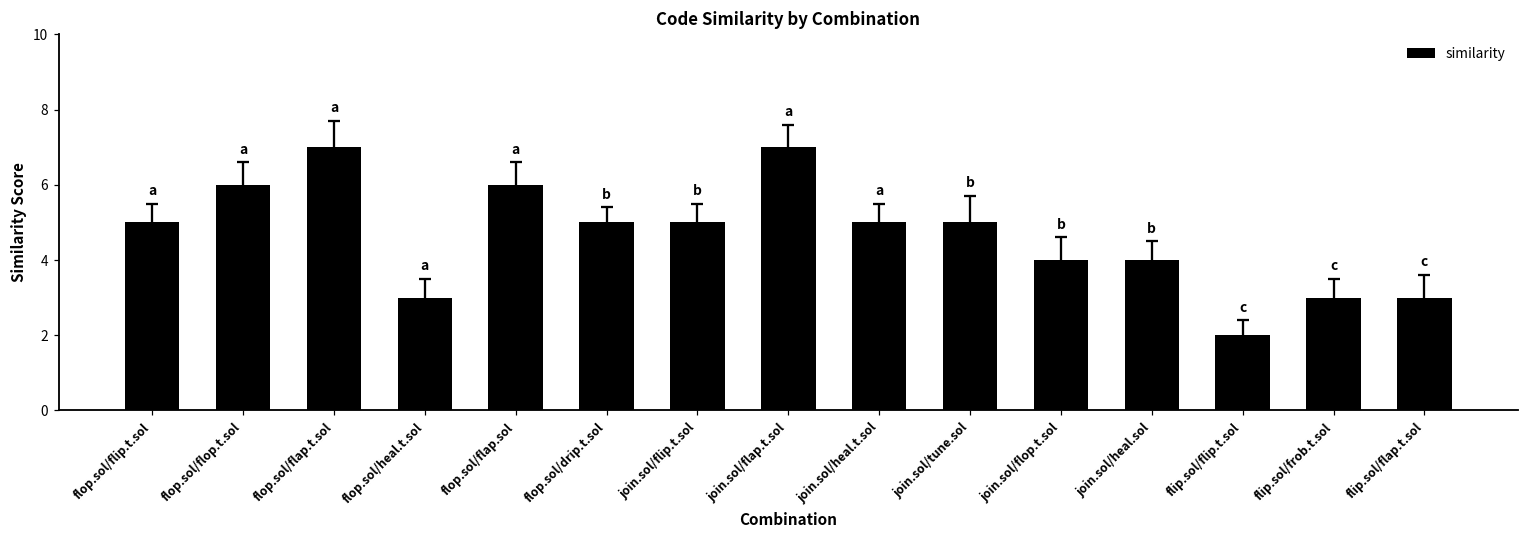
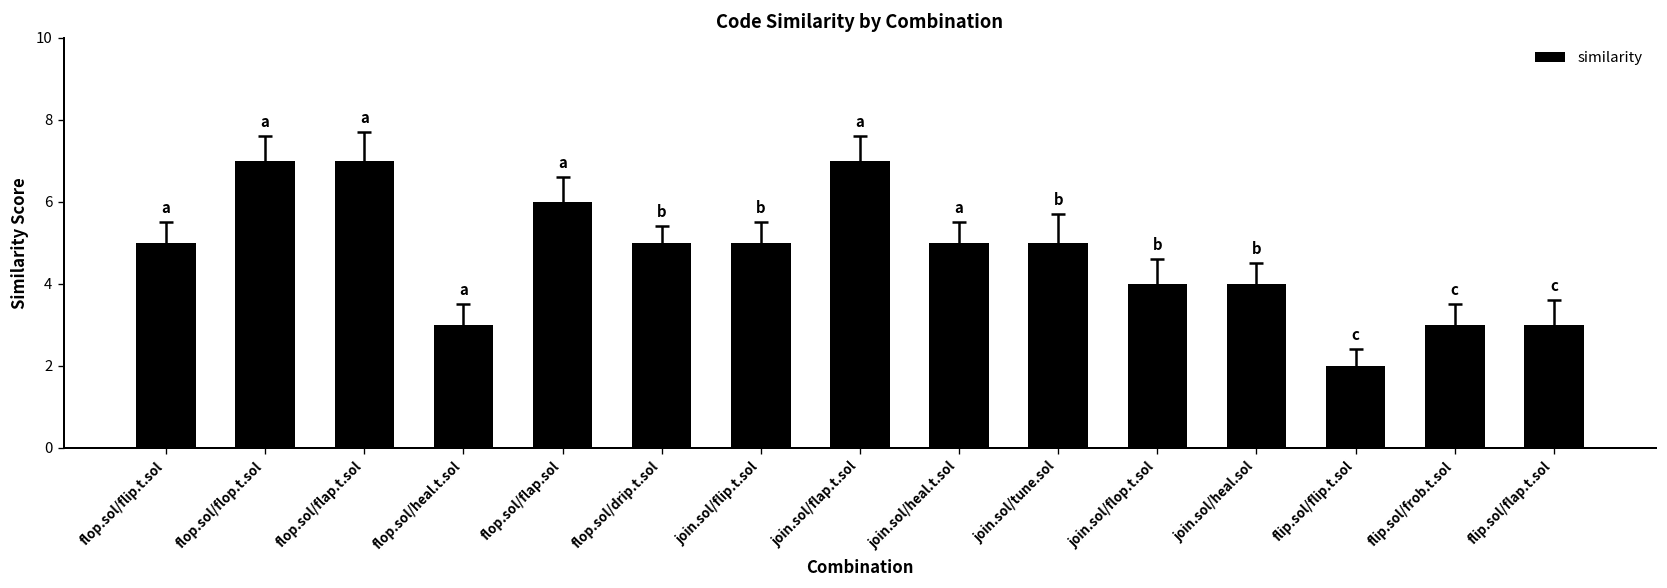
  {
    "similarity": {
      "flop.sol/flip.t.sol": 5,
-     "flop.sol/flop.t.sol": 6,
+     "flop.sol/flop.t.sol": 7,
      "flop.sol/flap.t.sol": 7,
      "flop.sol/heal.t.sol": 3,
      "flop.sol/flap.sol": 6,
      "flop.sol/drip.t.sol": 5,
      "join.sol/flip.t.sol": 5,
      "join.sol/flap.t.sol": 7,
      "join.sol/heal.t.sol": 5,
      "join.sol/tune.sol": 5,
      "join.sol/flop.t.sol": 4,
      "join.sol/heal.sol": 4,
      "flip.sol/flip.t.sol": 2,
      "flip.sol/frob.t.sol": 3,
      "flip.sol/flap.t.sol": 3
    }
  }
